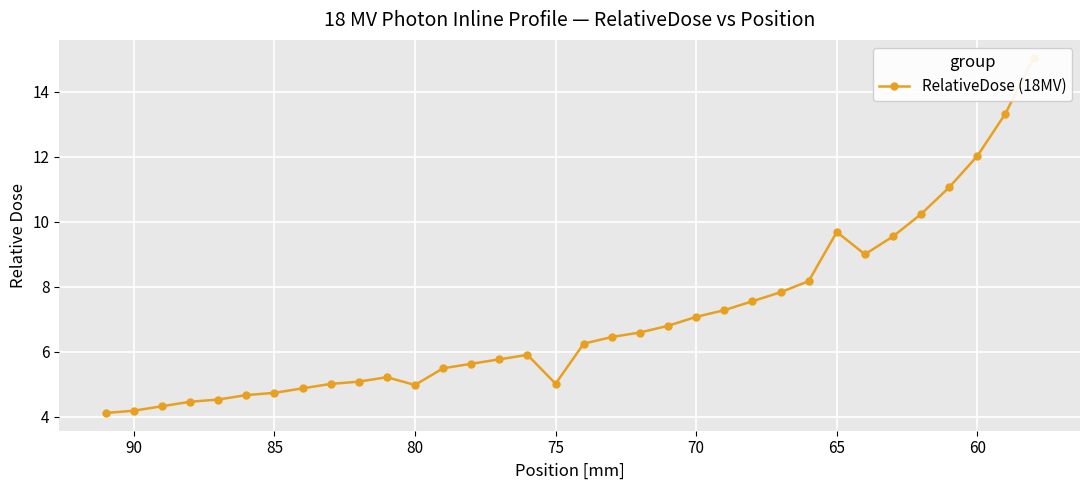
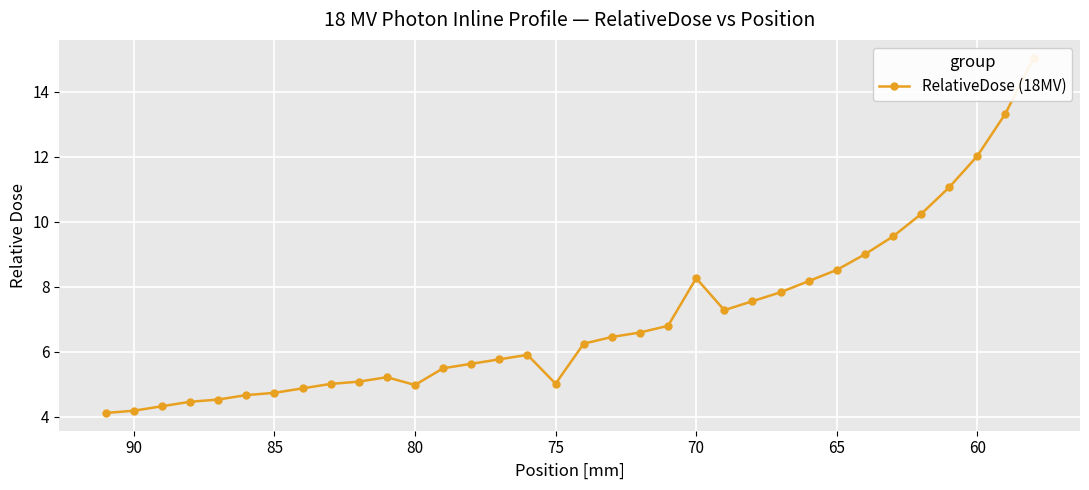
  {
    "90": 4.2,
    "85": 4.7,
    "80": 5.0,
    "75": 5.0,
-   "70": 7.1,
-   "65": 9.7,
+   "70": 8.3,
+   "65": 8.5,
    "60": 12.0
  }
